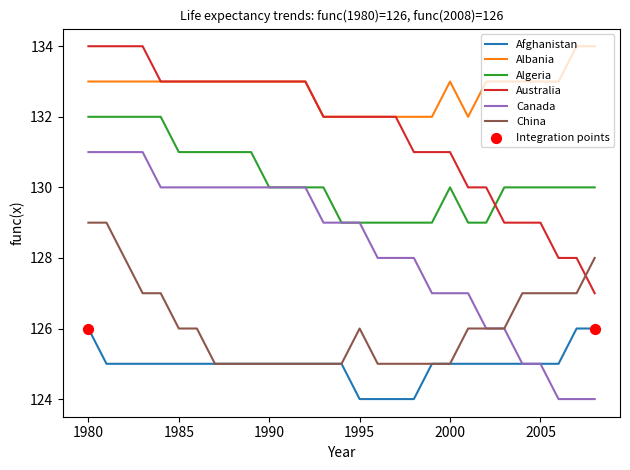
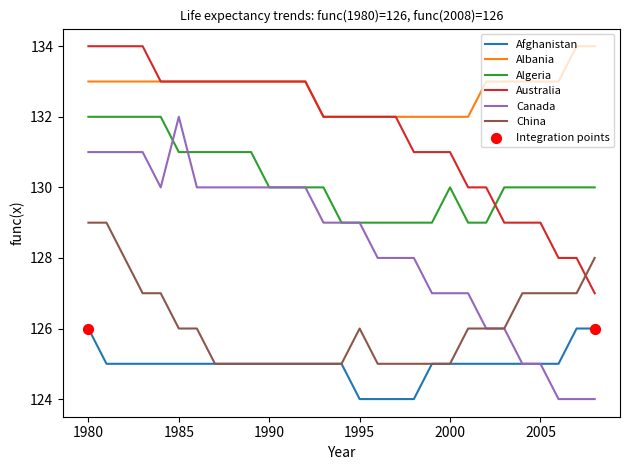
  {
    "Afghanistan": {
      "1985": 125,
      "1995": 124
    },
    "Albania": {
      "1980": 133,
-     "2000": 133
+     "2000": 132
    },
    "Algeria": {
      "1980": 132,
      "1985": 131,
      "2000": 130,
      "2005": 130
    },
    "Australia": {
      "1980": 134,
      "2000": 131,
      "2005": 129
    },
    "Canada": {
      "1980": 131,
-     "1985": 130,
+     "1985": 132,
      "2000": 127
    },
    "China": {
      "1980": 129,
      "1985": 126,
      "1995": 126,
      "2005": 127
    }
  }
